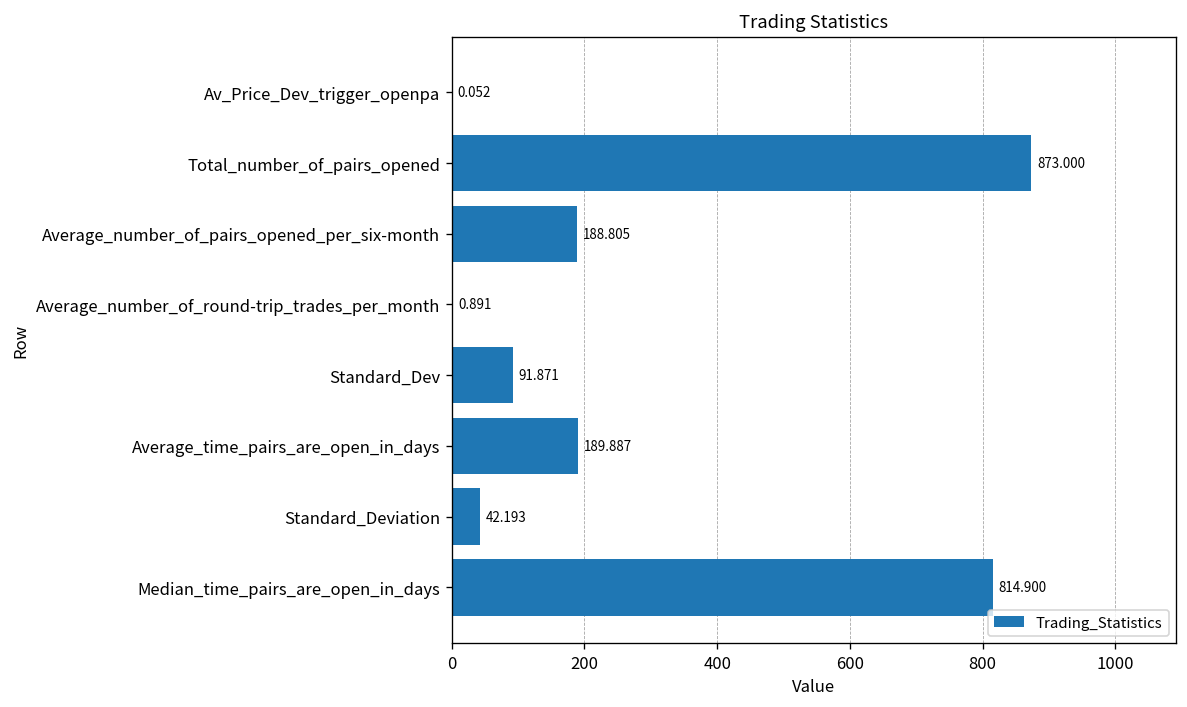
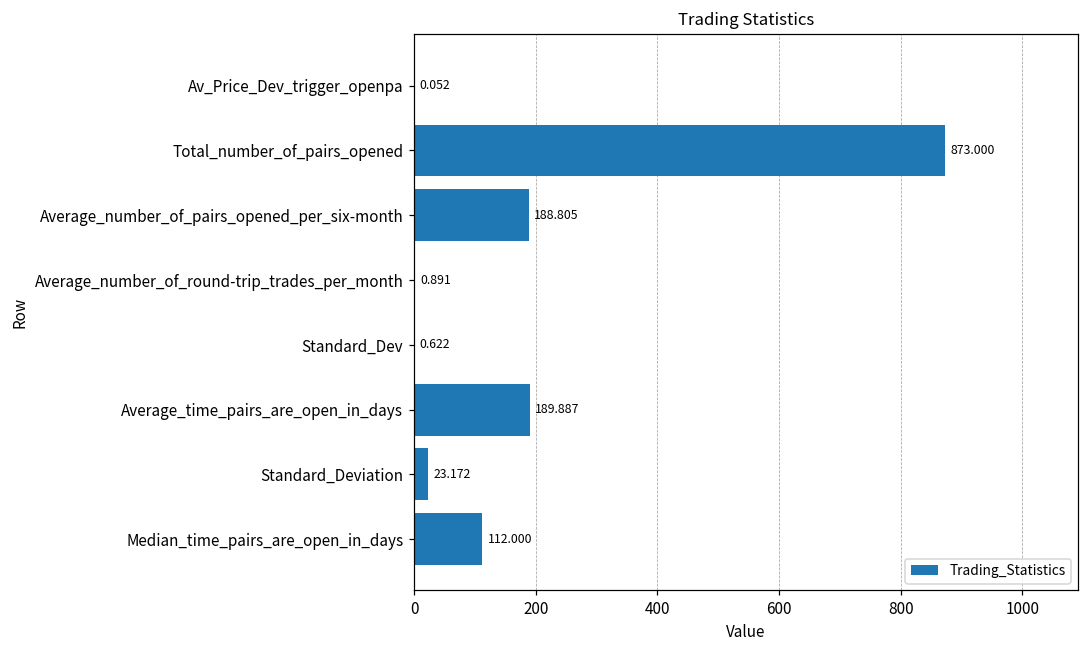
  {
    "Av_Price_Dev_trigger_openpa": 0.052,
    "Total_number_of_pairs_opened": 873.000,
    "Average_number_of_pairs_opened_per_six-month": 188.805,
    "Average_number_of_round-trip_trades_per_month": 0.891,
-   "Standard_Dev": 91.871,
+   "Standard_Dev": 0.622,
    "Average_time_pairs_are_open_in_days": 189.887,
-   "Standard_Deviation": 42.193,
-   "Median_time_pairs_are_open_in_days": 814.900
+   "Standard_Deviation": 23.172,
+   "Median_time_pairs_are_open_in_days": 112.000
  }
